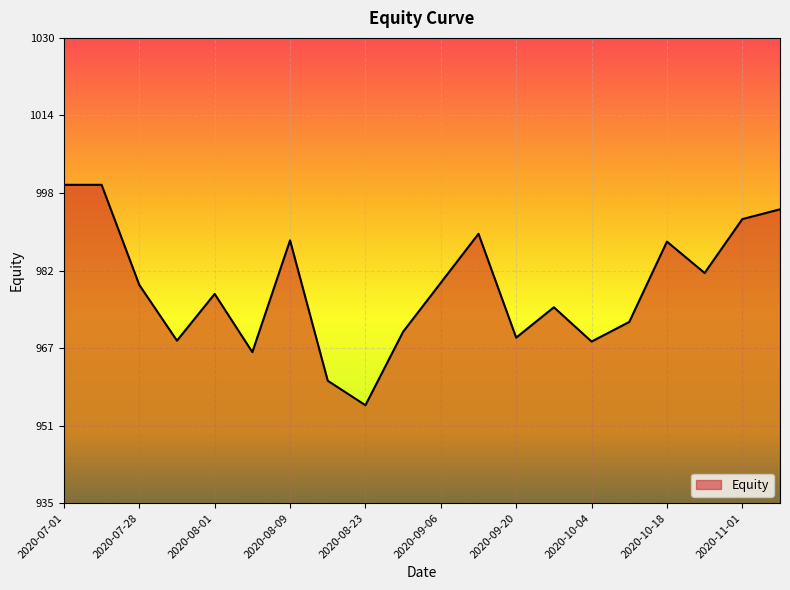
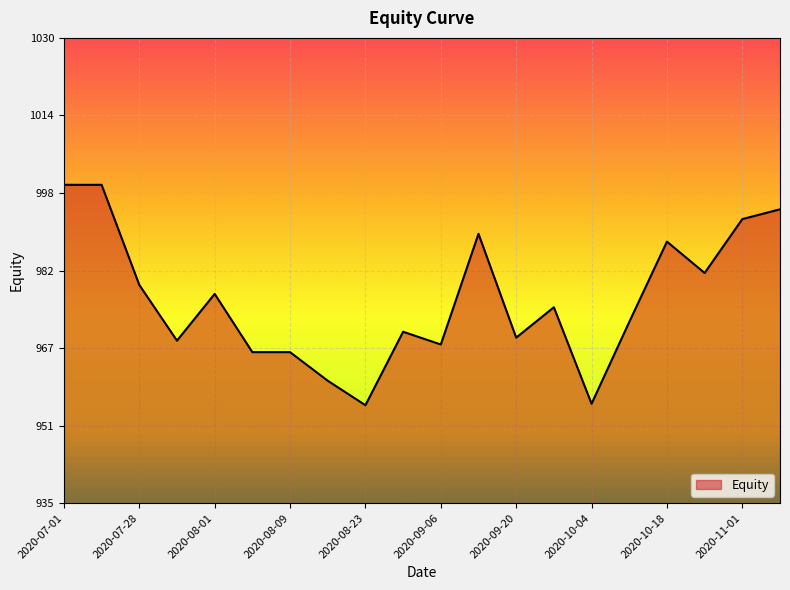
  {
    "2020-07-01": 1000,
    "2020-07-28": 980,
    "2020-08-01": 978,
-   "2020-08-09": 989,
+   "2020-08-09": 966,
    "2020-08-23": 955,
-   "2020-09-06": 980,
+   "2020-09-06": 967,
    "2020-09-20": 969,
-   "2020-10-04": 968,
+   "2020-10-04": 955,
    "2020-10-18": 988,
    "2020-11-01": 993
  }
